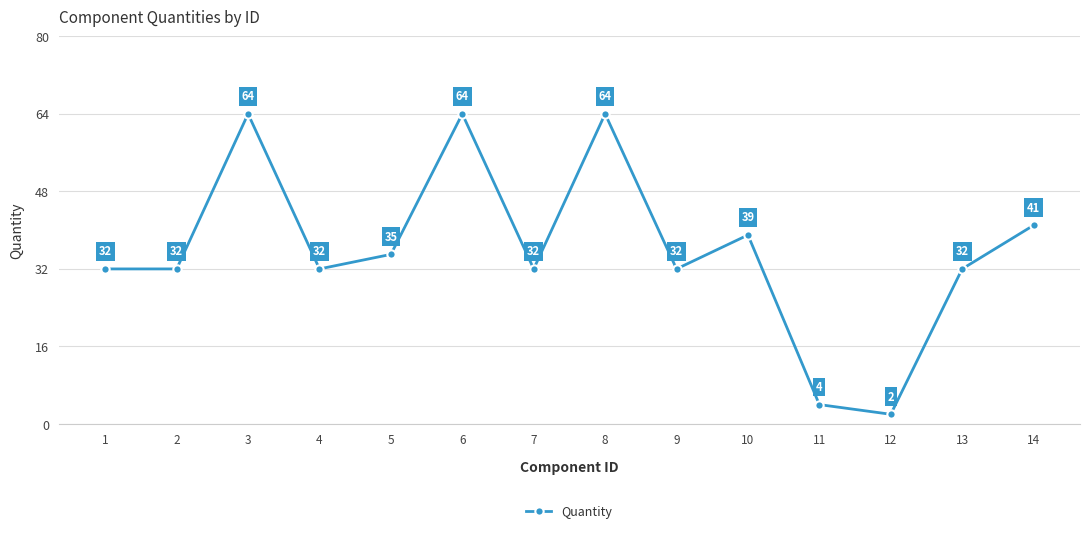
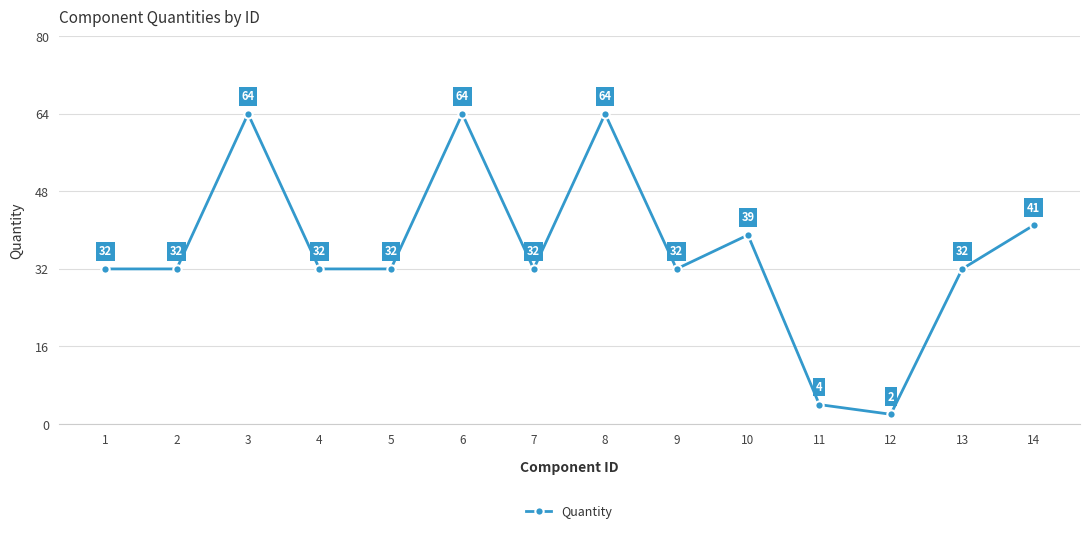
  {
-   "5": 35
+   "5": 32
  }
